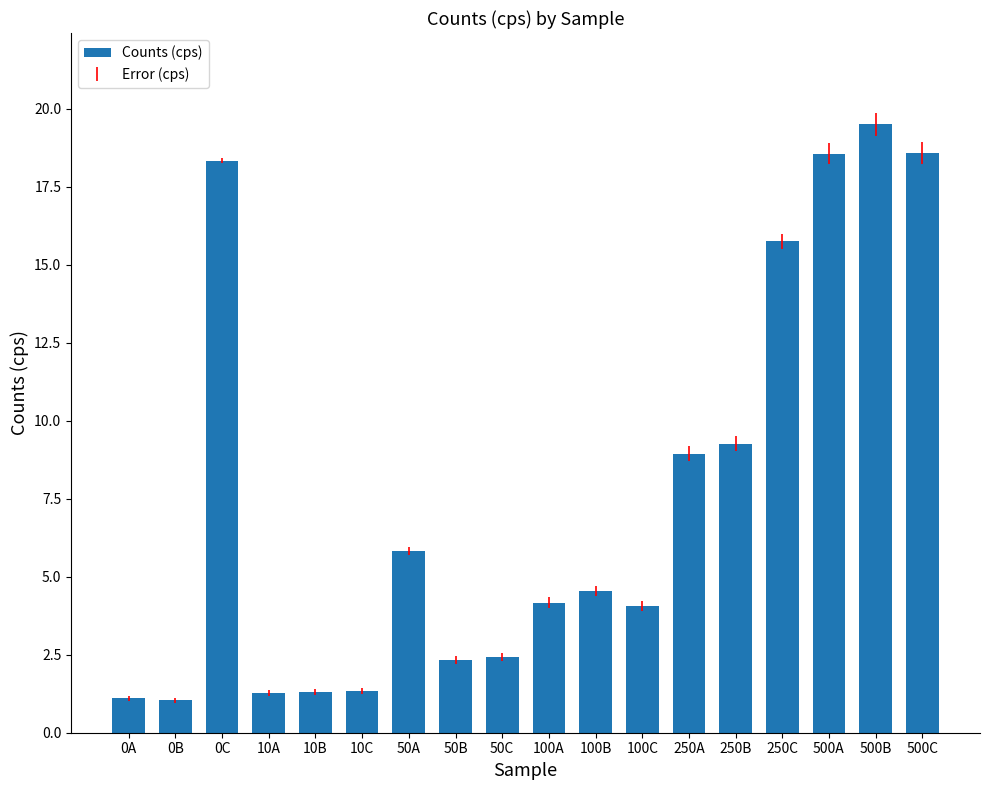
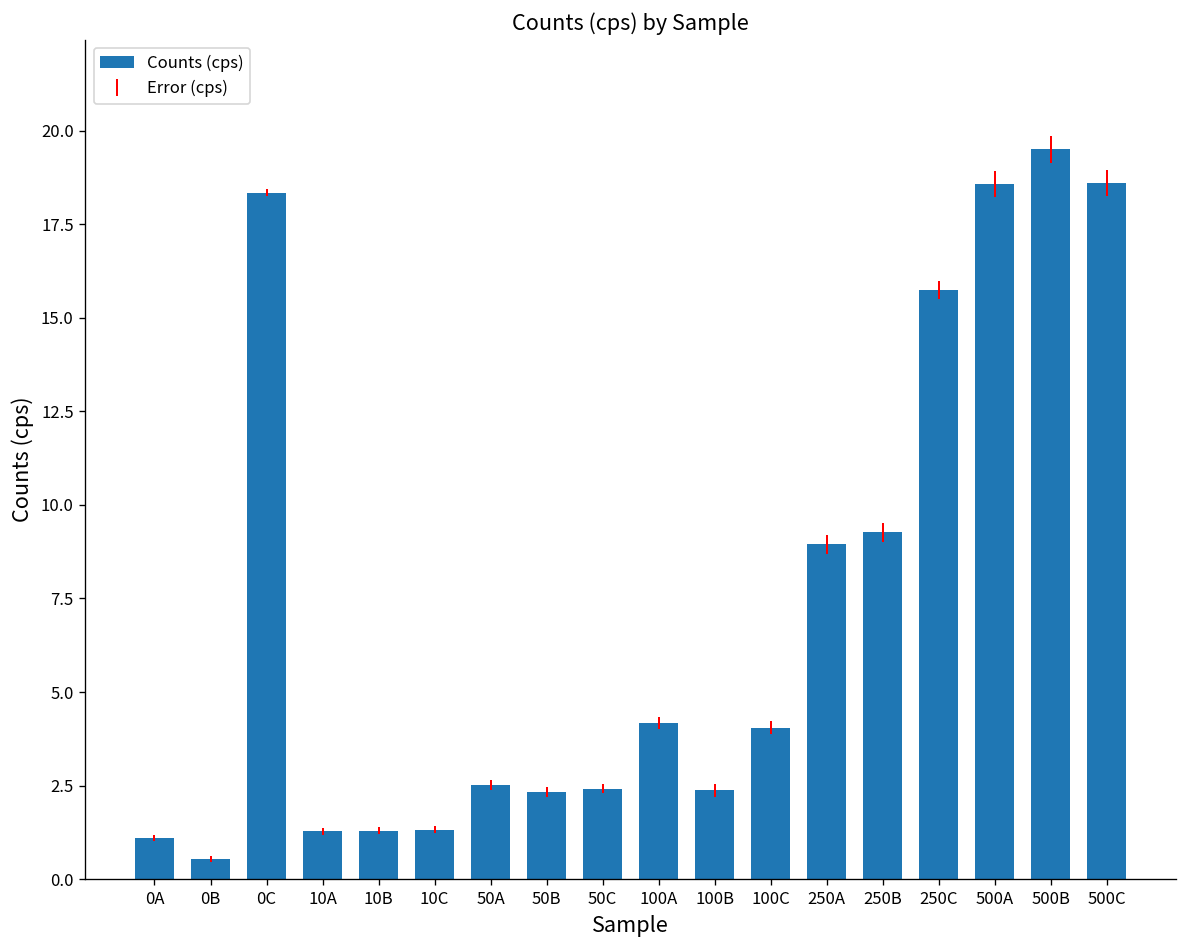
  {
    "0A": 1.1,
-   "0B": 1.0,
+   "0B": 0.5,
    "0C": 18.3,
    "10A": 1.3,
    "10B": 1.3,
    "10C": 1.3,
-   "50A": 5.8,
+   "50A": 2.5,
    "50B": 2.3,
    "50C": 2.4,
    "100A": 4.2,
-   "100B": 4.5,
+   "100B": 2.4,
    "100C": 4.1,
    "250A": 8.9,
    "250B": 9.3,
    "250C": 15.7,
    "500A": 18.6,
    "500B": 19.5,
    "500C": 18.6
  }
